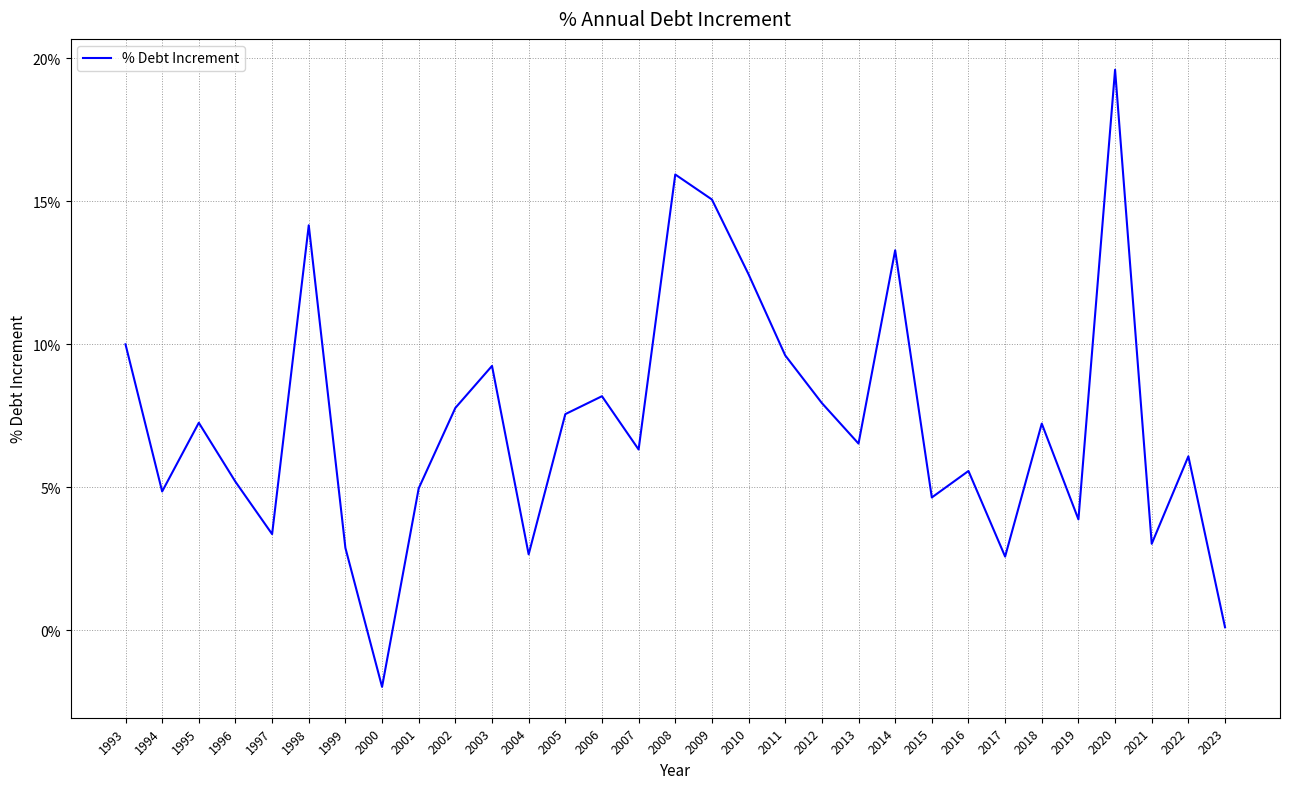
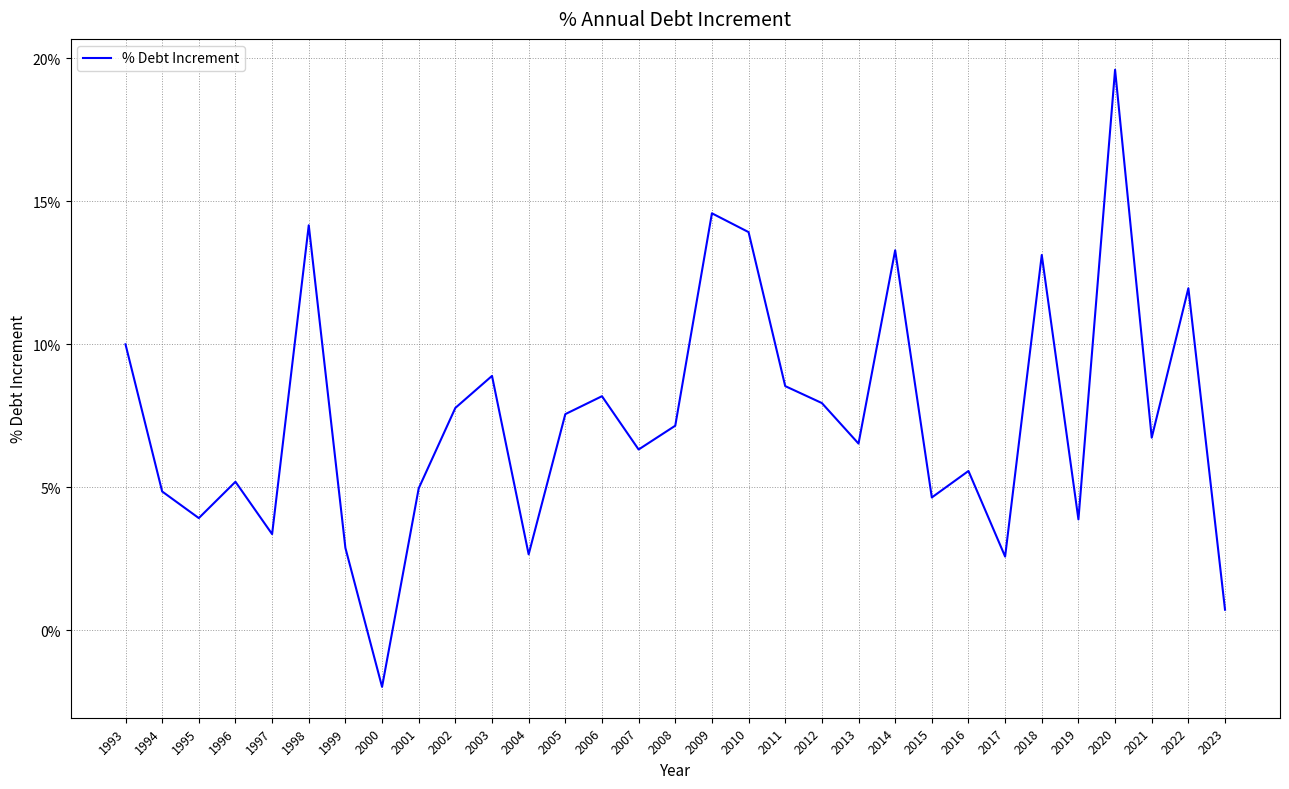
  {
    "1993": "10.0%",
    "1994": "4.9%",
-   "1995": "7.3%",
+   "1995": "3.9%",
    "1996": "5.2%",
    "1997": "3.4%",
    "1998": "14.2%",
    "1999": "2.9%",
    "2000": "-2.0%",
    "2001": "5.0%",
    "2002": "7.8%",
-   "2003": "9.2%",
+   "2003": "8.9%",
    "2004": "2.7%",
    "2005": "7.6%",
    "2006": "8.2%",
    "2007": "6.3%",
-   "2008": "15.9%",
-   "2009": "15.1%",
-   "2010": "12.4%",
-   "2011": "9.6%",
+   "2008": "7.2%",
+   "2009": "14.6%",
+   "2010": "13.9%",
+   "2011": "8.5%",
    "2012": "7.9%",
    "2013": "6.5%",
    "2014": "13.3%",
    "2015": "4.6%",
    "2016": "5.6%",
    "2017": "2.6%",
-   "2018": "7.2%",
+   "2018": "13.1%",
    "2019": "3.9%",
    "2020": "19.6%",
-   "2021": "3.0%",
-   "2022": "6.1%",
-   "2023": "0.1%"
+   "2021": "6.7%",
+   "2022": "12.0%",
+   "2023": "0.7%"
  }
